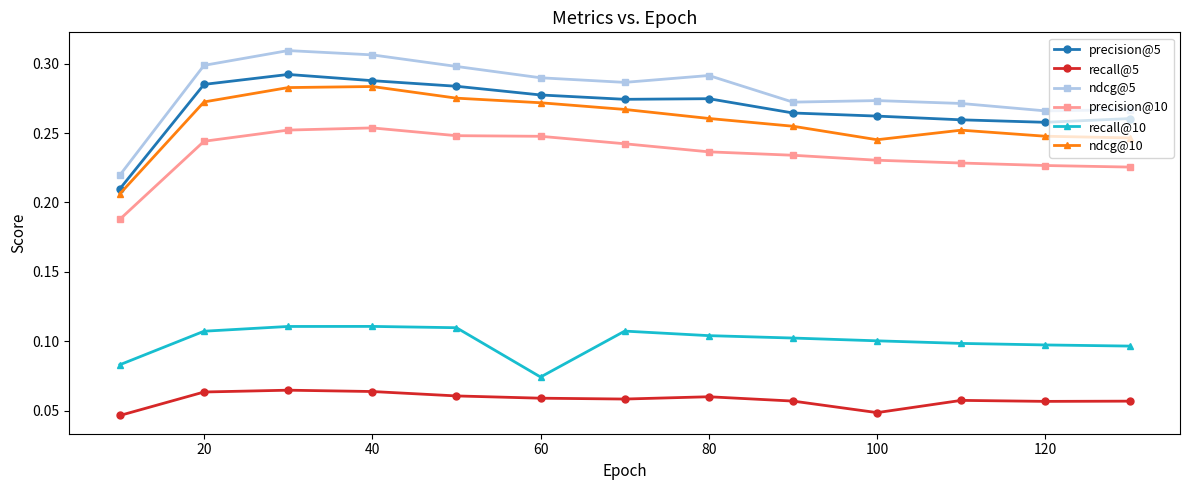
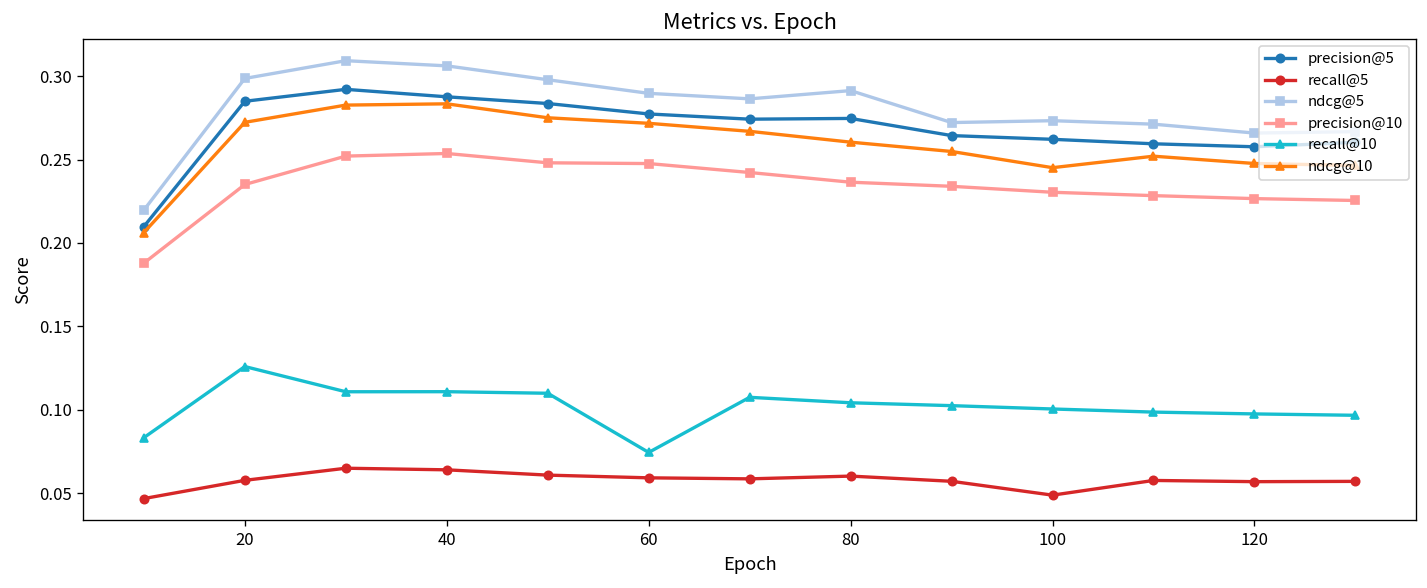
  {
    "precision@5": {
      "20": 0.285,
      "40": 0.288,
      "60": 0.277,
      "80": 0.275,
      "100": 0.262,
      "120": 0.258
    },
    "recall@5": {
-     "20": 0.064,
+     "20": 0.058,
      "40": 0.064,
      "60": 0.059,
      "80": 0.060,
      "100": 0.049,
      "120": 0.057
    },
    "ndcg@5": {
      "20": 0.299,
      "40": 0.306,
      "60": 0.290,
      "80": 0.291,
      "100": 0.273,
      "120": 0.266
    },
    "precision@10": {
-     "20": 0.244,
+     "20": 0.235,
      "40": 0.254,
      "60": 0.248,
      "80": 0.236,
      "100": 0.230,
      "120": 0.227
    },
    "recall@10": {
-     "20": 0.107,
+     "20": 0.126,
      "40": 0.111,
      "60": 0.074,
      "80": 0.104,
      "100": 0.100,
      "120": 0.097
    },
    "ndcg@10": {
      "20": 0.272,
      "40": 0.283,
      "60": 0.272,
      "80": 0.260,
      "100": 0.245,
      "120": 0.248
    }
  }
